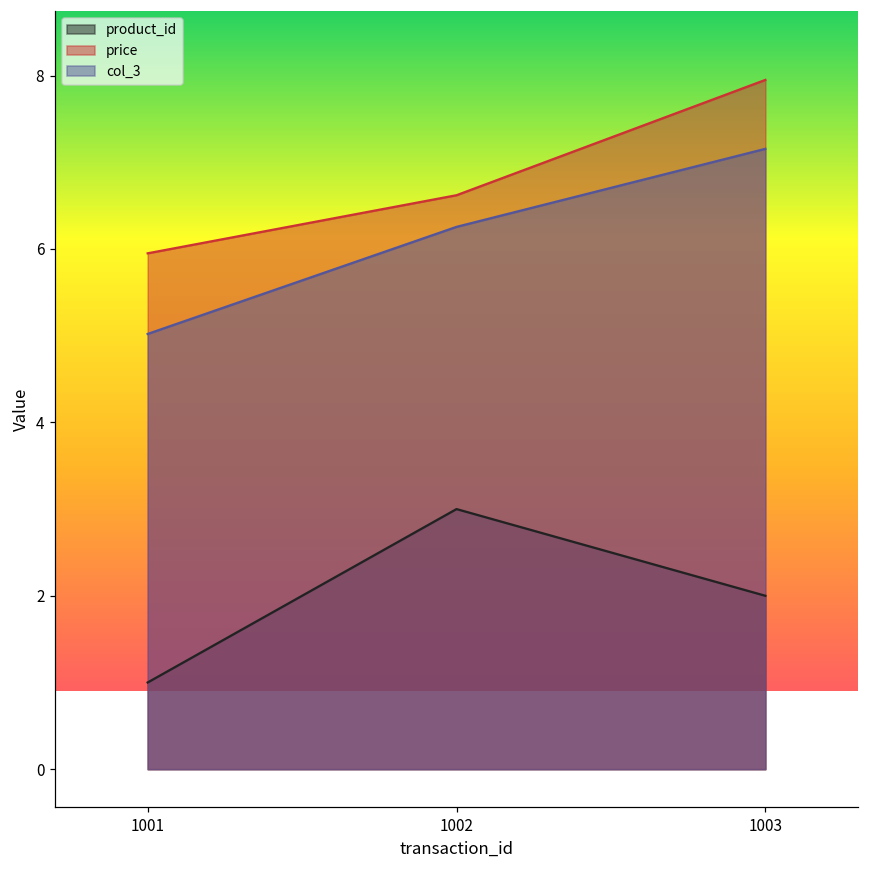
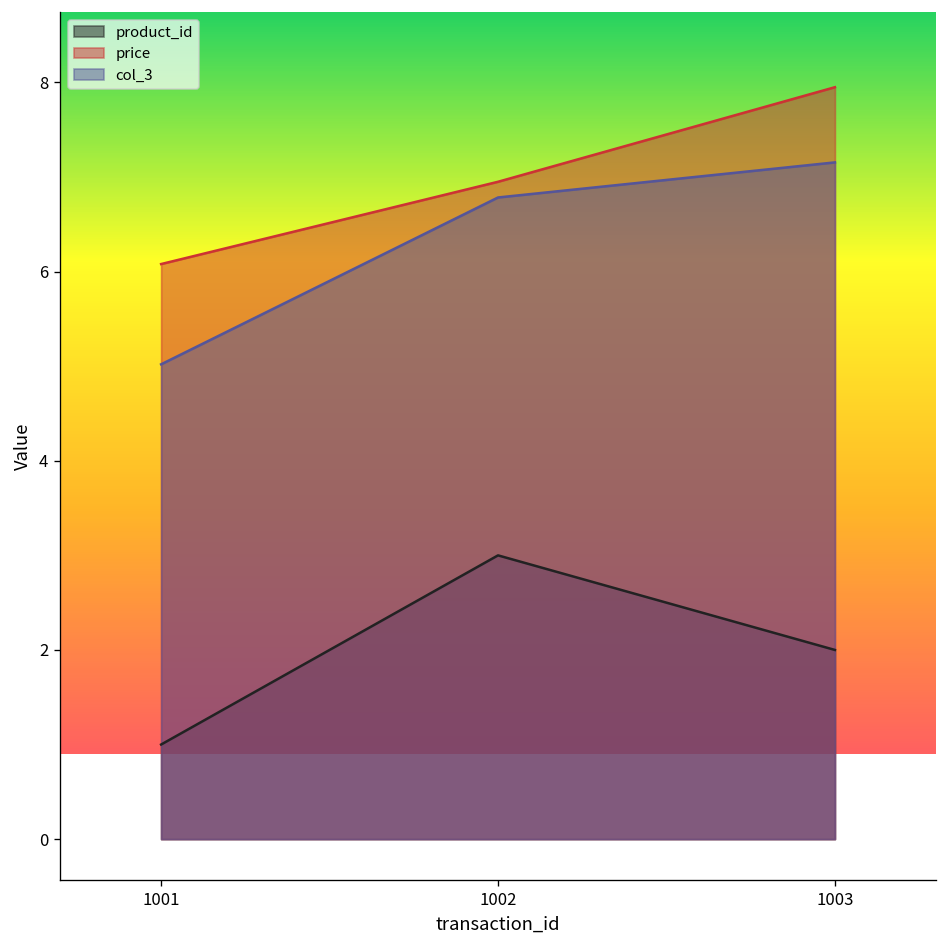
  {
    "product_id": {
      "1001": 1.0,
      "1002": 3.0,
      "1003": 2.0
    },
    "price": {
-     "1001": 6.0,
-     "1002": 6.6,
+     "1001": 6.1,
+     "1002": 7.0,
      "1003": 8.0
    },
    "col_3": {
      "1001": 5.0,
-     "1002": 6.3,
+     "1002": 6.8,
      "1003": 7.2
    }
  }
